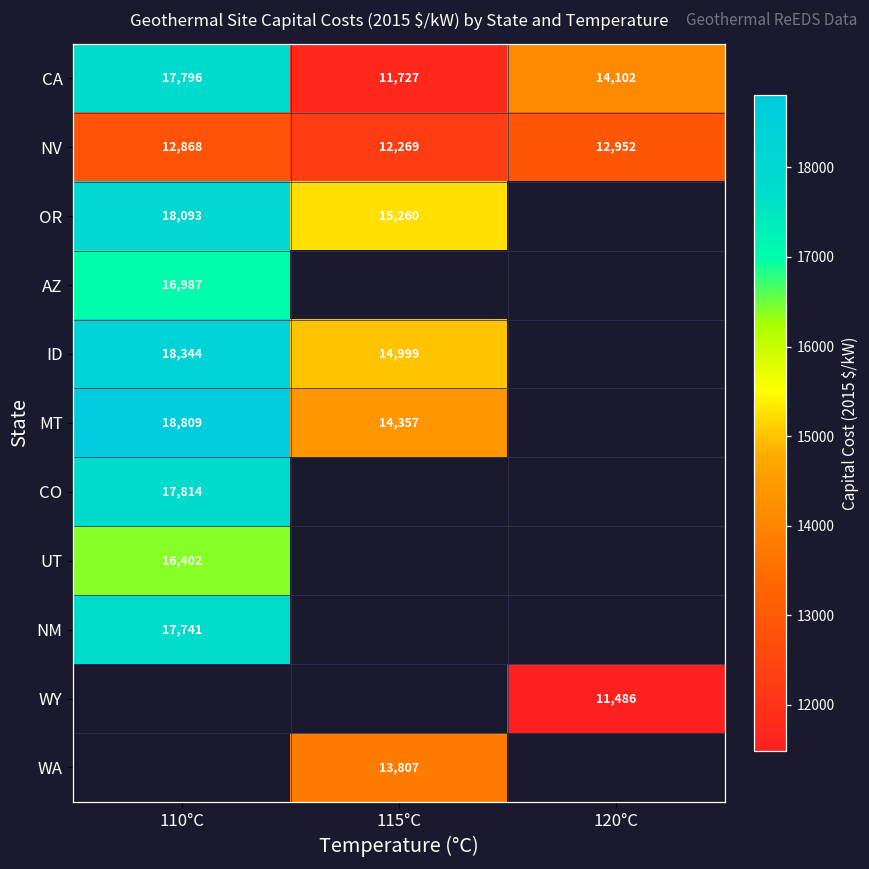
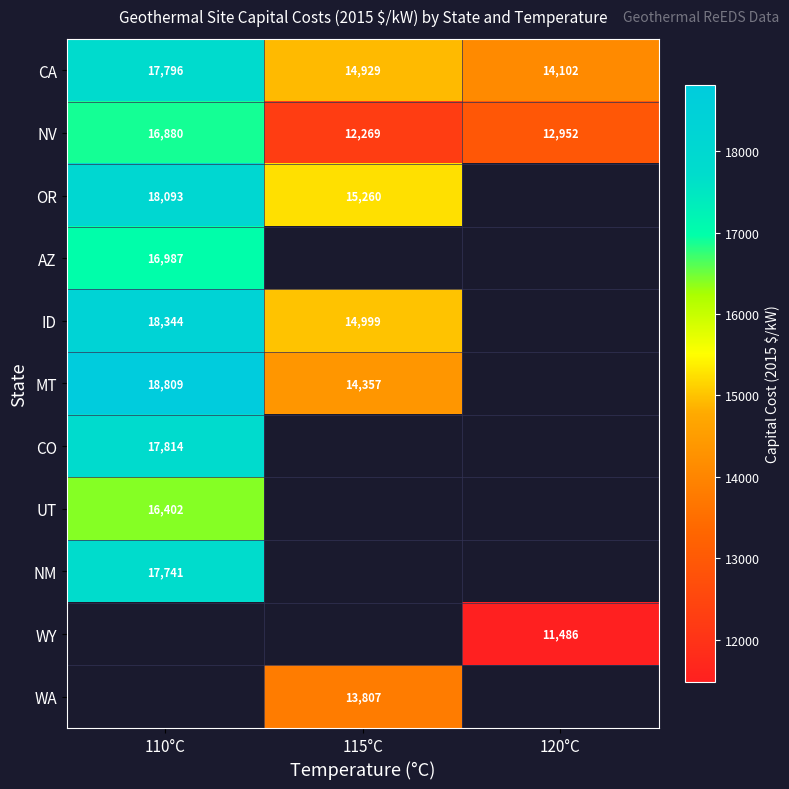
  {
    "CA": {
      "110°C": "17,796",
-     "115°C": "11,727",
+     "115°C": "14,929",
      "120°C": "14,102"
    },
    "NV": {
-     "110°C": "12,868",
+     "110°C": "16,880",
      "115°C": "12,269",
      "120°C": "12,952"
    },
    "OR": {
      "110°C": "18,093",
      "115°C": "15,260"
    },
    "AZ": {
      "110°C": "16,987"
    },
    "ID": {
      "110°C": "18,344",
      "115°C": "14,999"
    },
    "MT": {
      "110°C": "18,809",
      "115°C": "14,357"
    },
    "CO": {
      "110°C": "17,814"
    },
    "UT": {
      "110°C": "16,402"
    },
    "NM": {
      "110°C": "17,741"
    },
    "WY": {
      "120°C": "11,486"
    },
    "WA": {
      "115°C": "13,807"
    }
  }
